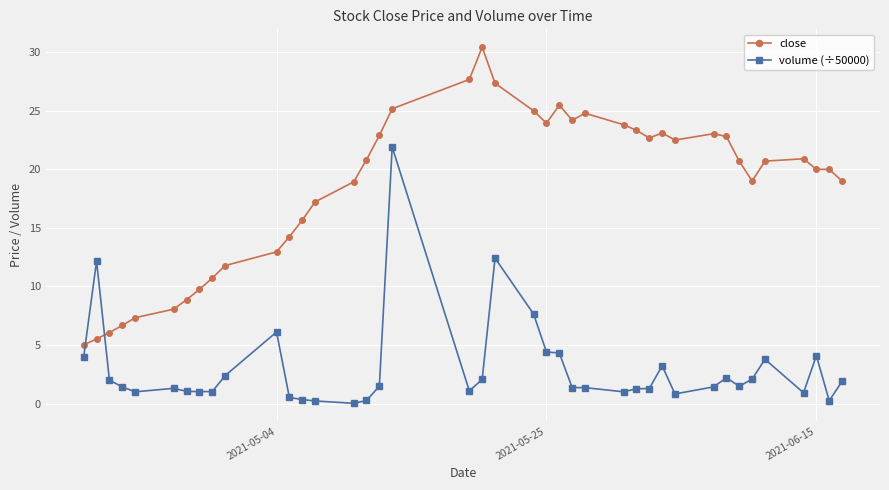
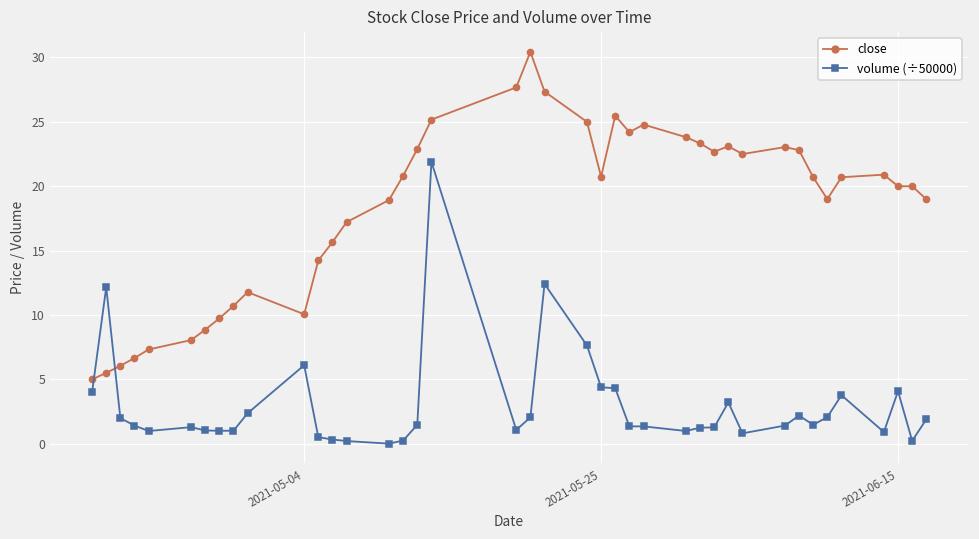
  {
    "close": {
-     "2021-05-04": 12.9,
-     "2021-05-25": 23.9,
+     "2021-05-04": 10.1,
+     "2021-05-25": 20.7,
      "2021-06-15": 20.0
    },
    "volume (÷50000)": {
      "2021-05-04": 6.1,
      "2021-05-25": 4.4,
      "2021-06-15": 4.1
    }
  }
